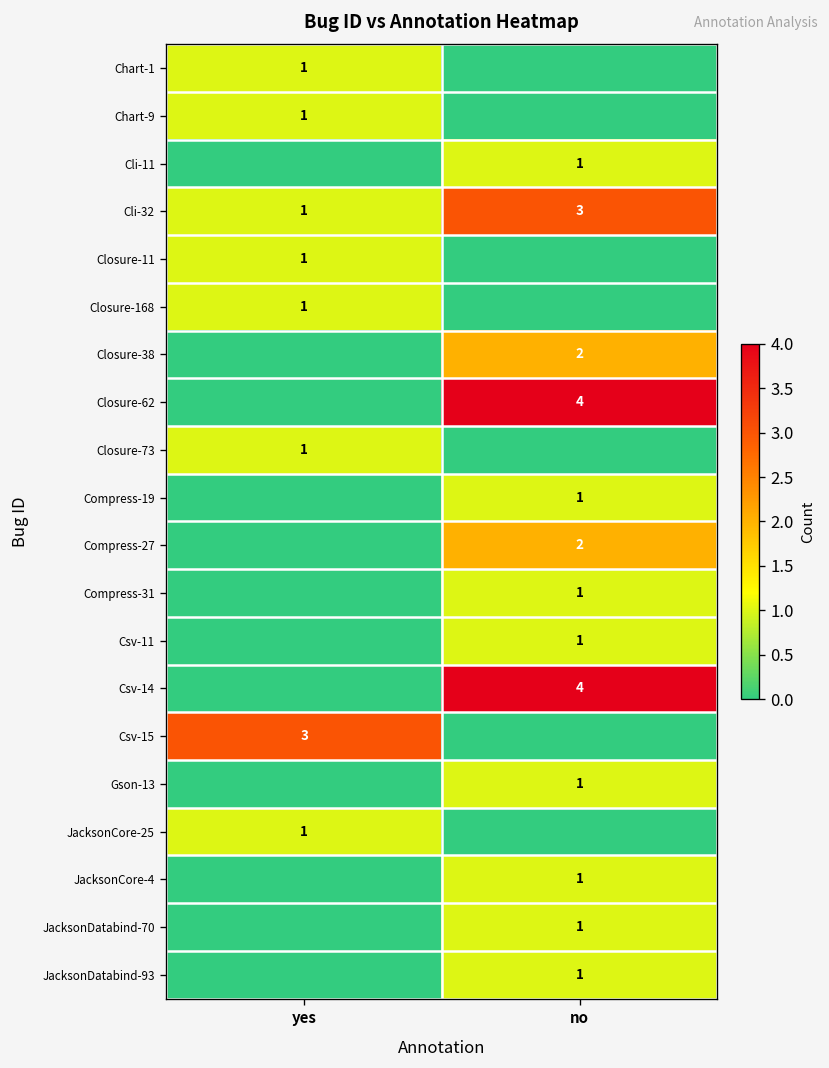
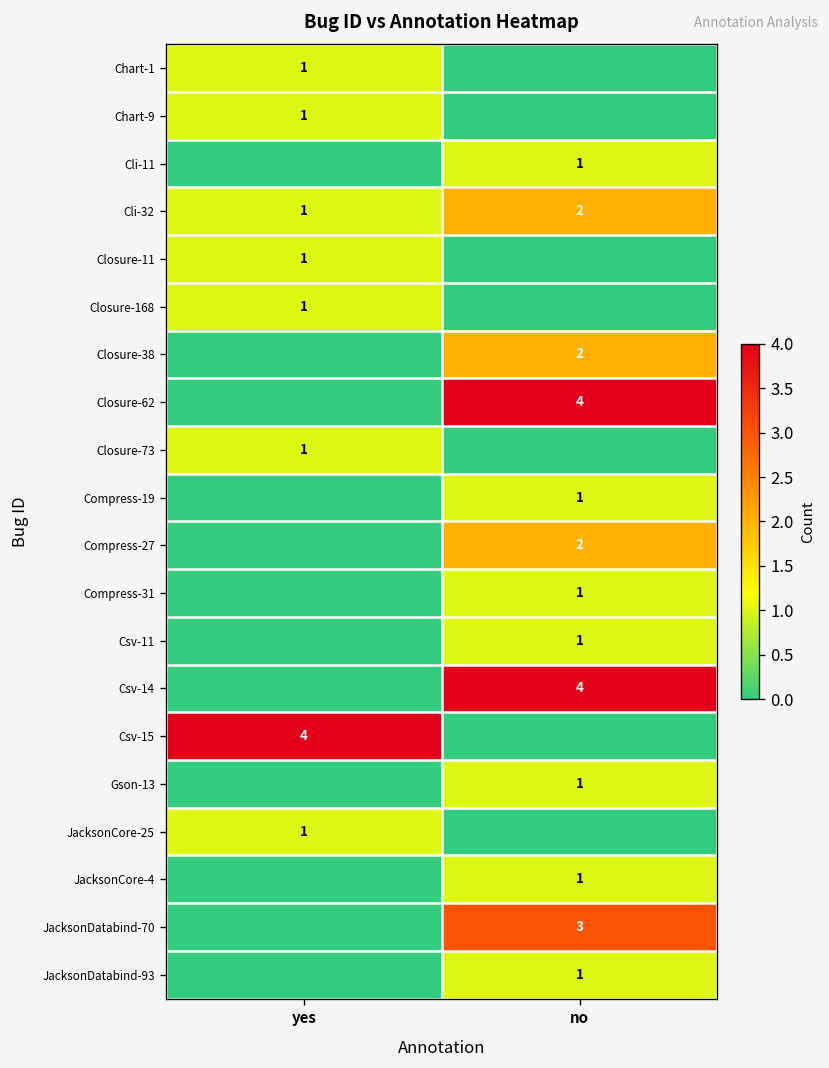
  {
    "Chart-1": {
      "yes": 1
    },
    "Chart-9": {
      "yes": 1
    },
    "Cli-11": {
      "no": 1
    },
    "Cli-32": {
      "yes": 1,
-     "no": 3
+     "no": 2
    },
    "Closure-11": {
      "yes": 1
    },
    "Closure-168": {
      "yes": 1
    },
    "Closure-38": {
      "no": 2
    },
    "Closure-62": {
      "no": 4
    },
    "Closure-73": {
      "yes": 1
    },
    "Compress-19": {
      "no": 1
    },
    "Compress-27": {
      "no": 2
    },
    "Compress-31": {
      "no": 1
    },
    "Csv-11": {
      "no": 1
    },
    "Csv-14": {
      "no": 4
    },
    "Csv-15": {
-     "yes": 3
+     "yes": 4
    },
    "Gson-13": {
      "no": 1
    },
    "JacksonCore-25": {
      "yes": 1
    },
    "JacksonCore-4": {
      "no": 1
    },
    "JacksonDatabind-70": {
-     "no": 1
+     "no": 3
    },
    "JacksonDatabind-93": {
      "no": 1
    }
  }
